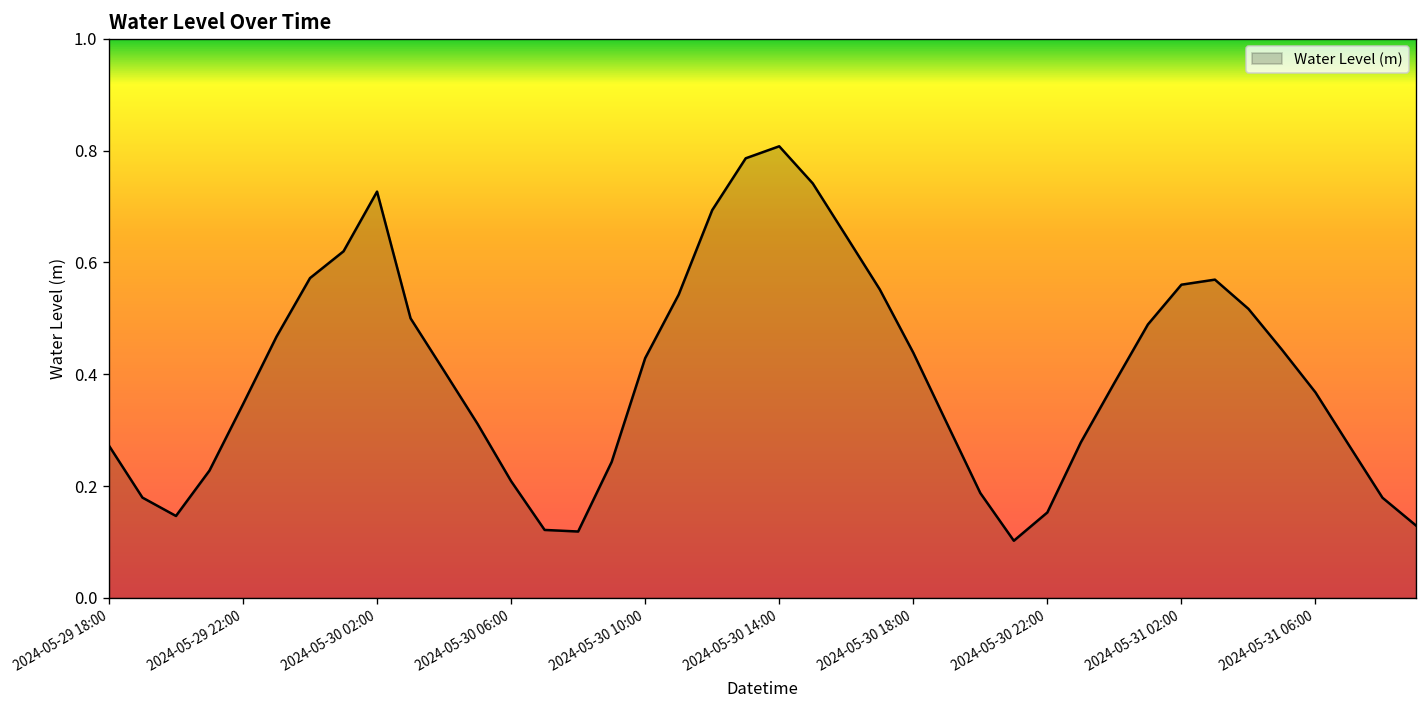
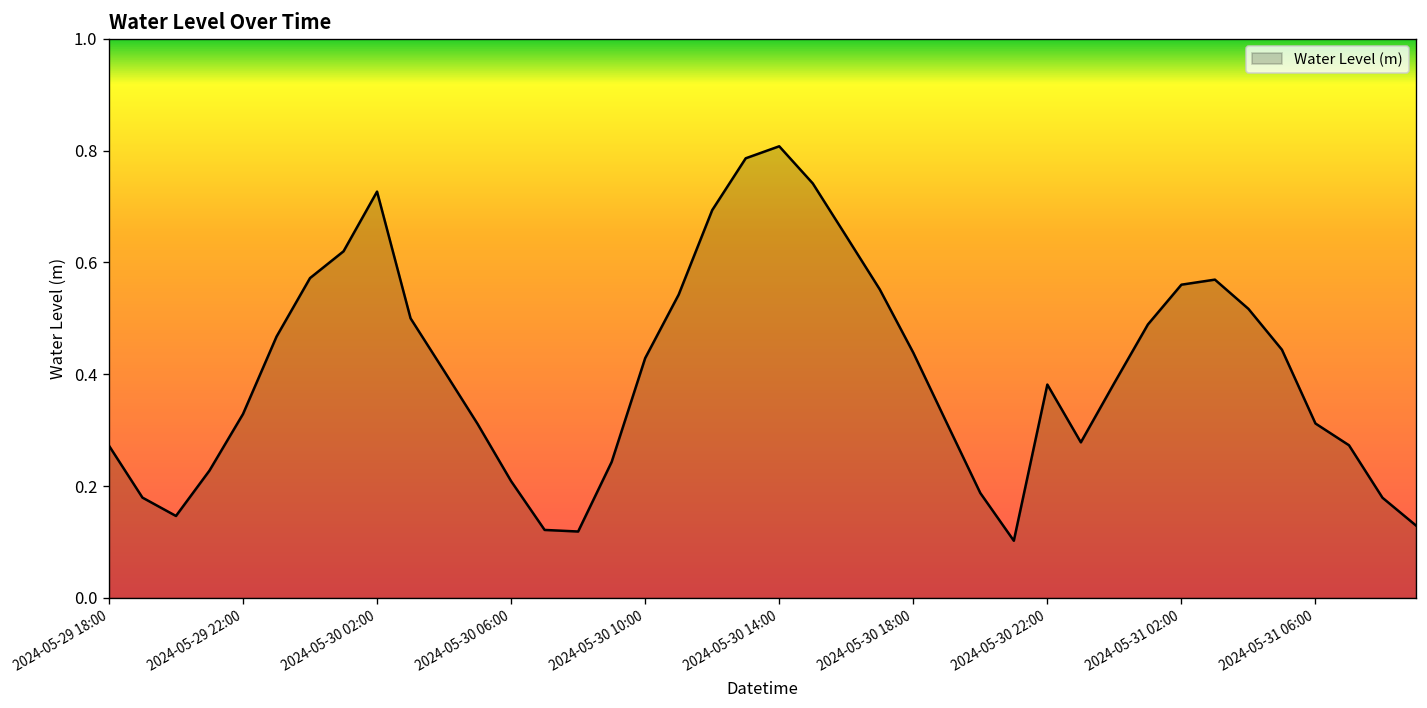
  {
    "2024-05-29 18:00": 0.27,
-   "2024-05-29 22:00": 0.35,
+   "2024-05-29 22:00": 0.33,
    "2024-05-30 02:00": 0.73,
    "2024-05-30 06:00": 0.21,
    "2024-05-30 10:00": 0.43,
    "2024-05-30 14:00": 0.81,
    "2024-05-30 18:00": 0.44,
-   "2024-05-30 22:00": 0.15,
+   "2024-05-30 22:00": 0.38,
    "2024-05-31 02:00": 0.56,
-   "2024-05-31 06:00": 0.37
+   "2024-05-31 06:00": 0.31
  }
